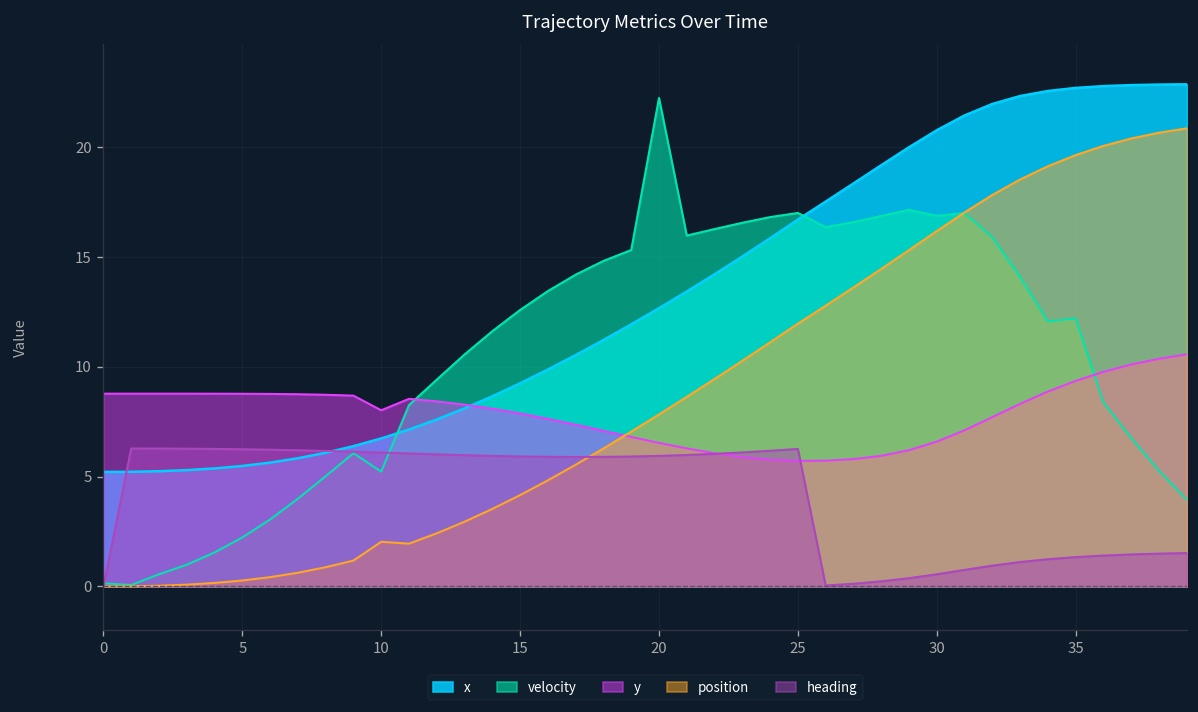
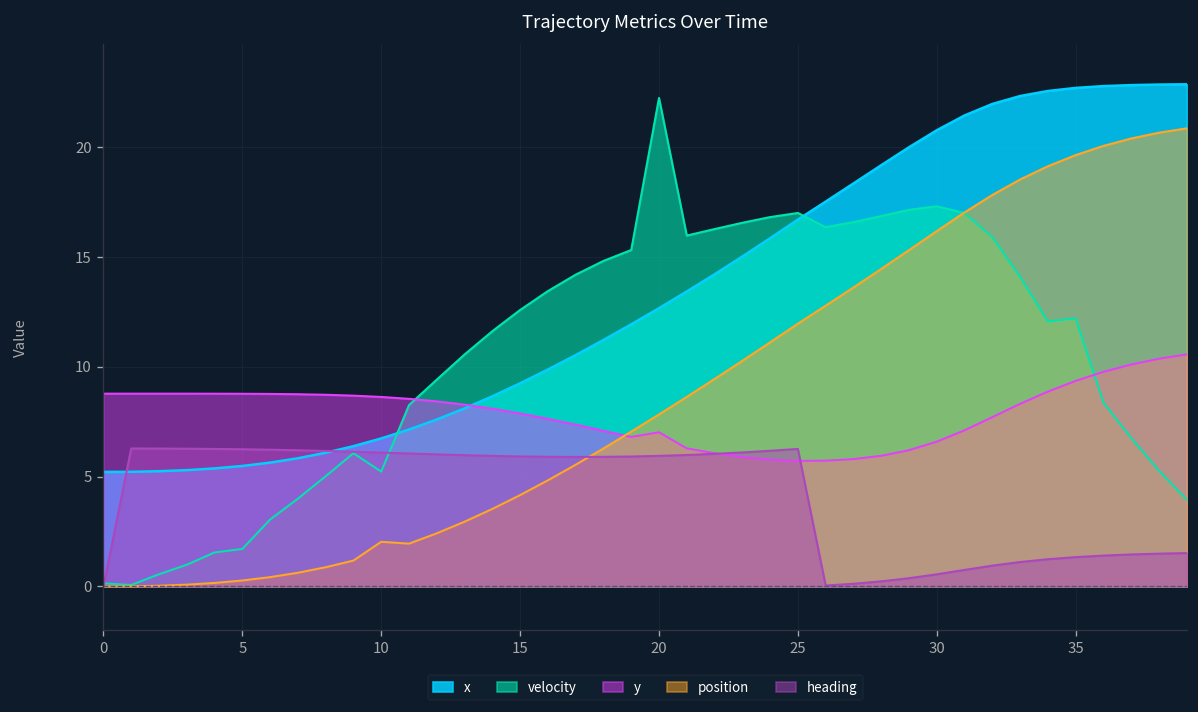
  {
    "x": {
      "0": 5.2,
      "5": 5.5,
      "10": 6.7,
      "15": 9.2,
      "20": 12.7,
      "25": 16.7,
      "30": 20.8,
      "35": 22.7
    },
    "velocity": {
      "0": 0.1,
-     "5": 2.2,
+     "5": 1.7,
      "10": 5.2,
      "15": 12.6,
      "20": 22.2,
      "25": 17.0,
-     "30": 16.9,
+     "30": 17.3,
      "35": 12.2
    },
    "y": {
      "0": 8.8,
      "5": 8.8,
-     "10": 8.0,
+     "10": 8.6,
      "15": 7.9,
-     "20": 6.5,
+     "20": 7.0,
      "25": 5.7,
      "30": 6.6,
      "35": 9.4
    },
    "position": {
      "5": 0.3,
      "10": 2.0,
      "15": 4.2,
      "20": 7.8,
      "25": 12.0,
      "30": 16.2,
      "35": 19.6
    },
    "heading": {
      "5": 6.2,
      "10": 6.1,
      "15": 5.9,
      "20": 5.9,
      "25": 6.3,
      "30": 0.6,
      "35": 1.3
    }
  }
